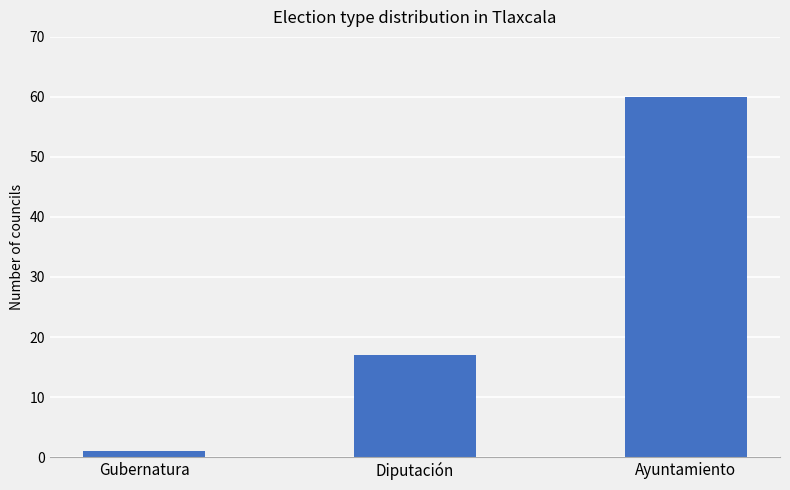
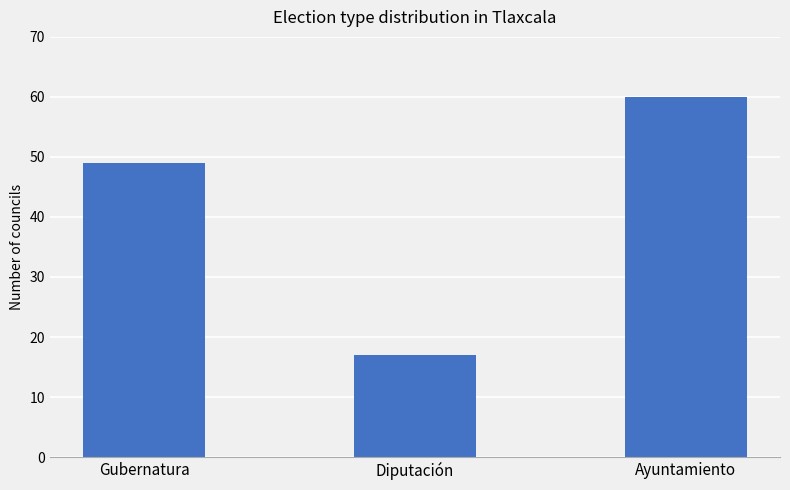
  {
-   "Gubernatura": 1,
+   "Gubernatura": 49,
    "Diputación": 17,
    "Ayuntamiento": 60
  }
